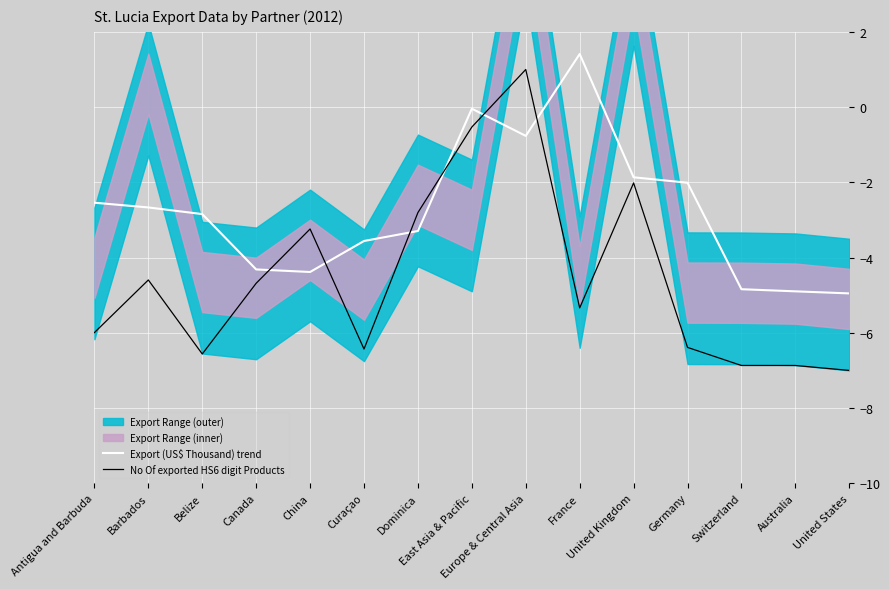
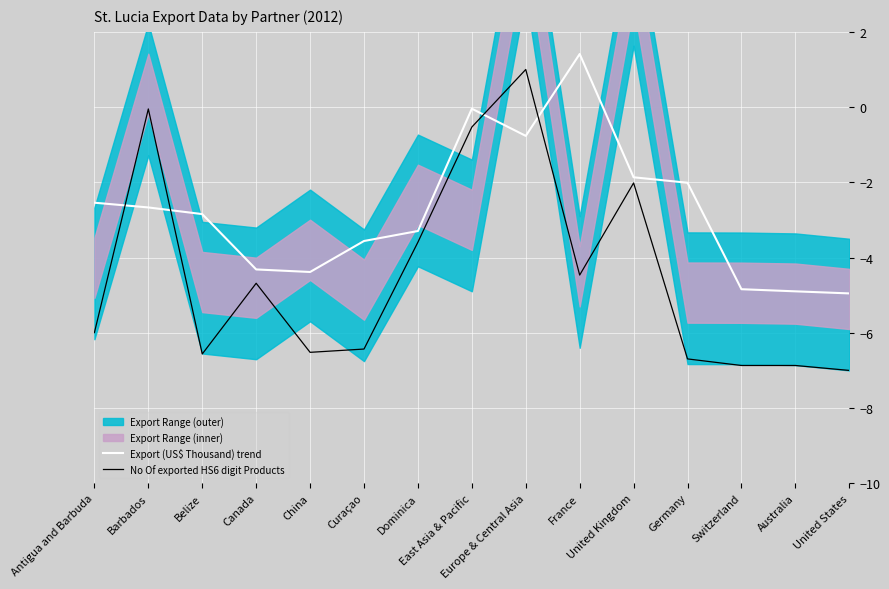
  {
    "Export (US$ Thousand) trend": {
      "Antigua and Barbuda": -2.5,
      "Barbados": -2.7,
      "Belize": -2.8,
      "Canada": -4.3,
      "China": -4.4,
      "Curaçao": -3.6,
      "Dominica": -3.3,
      "East Asia & Pacific": 0.0,
      "Europe & Central Asia": -0.8,
      "France": 1.4,
      "United Kingdom": -1.9,
      "Germany": -2.0,
      "Switzerland": -4.8,
      "Australia": -4.9,
      "United States": -5.0
    },
    "No Of exported HS6 digit Products": {
      "Antigua and Barbuda": -6.0,
-     "Barbados": -4.6,
+     "Barbados": 0.0,
      "Belize": -6.6,
      "Canada": -4.7,
-     "China": -3.2,
+     "China": -6.5,
      "Curaçao": -6.4,
-     "Dominica": -2.8,
+     "Dominica": -3.6,
      "East Asia & Pacific": -0.5,
      "Europe & Central Asia": 1.0,
-     "France": -5.3,
+     "France": -4.5,
      "United Kingdom": -2.0,
-     "Germany": -6.4,
+     "Germany": -6.7,
      "Switzerland": -6.9,
      "Australia": -6.9,
      "United States": -7.0
    }
  }
